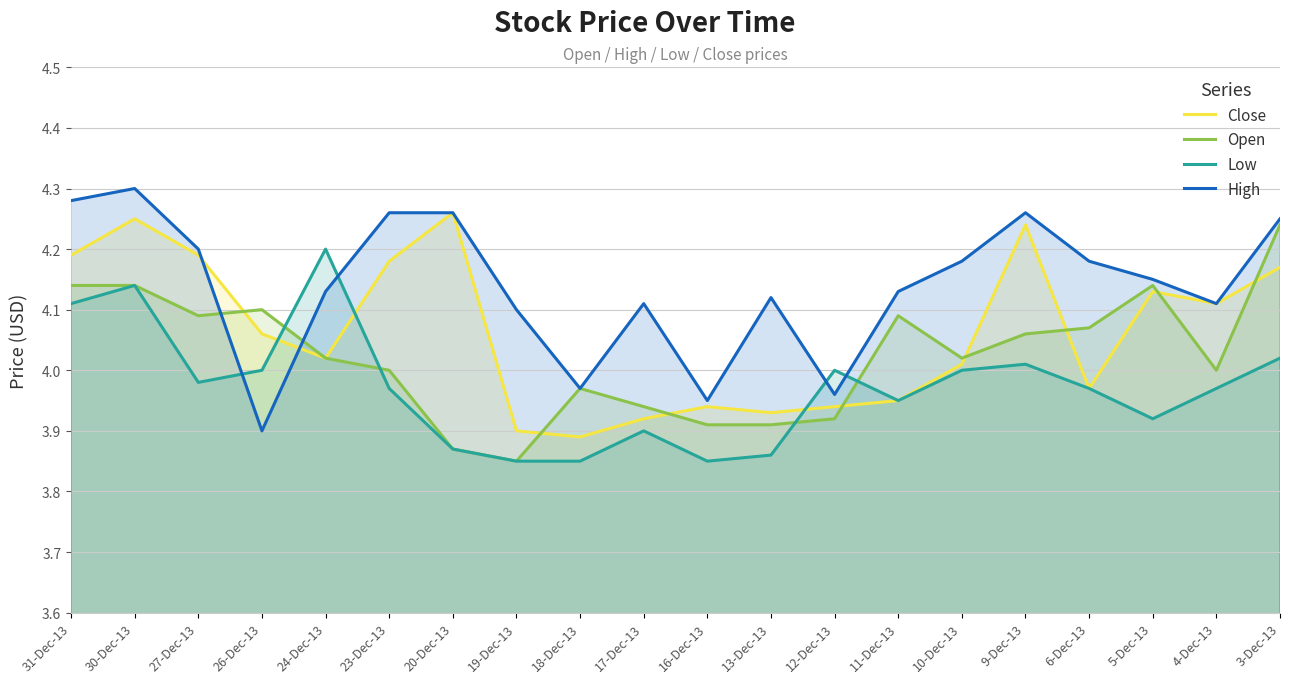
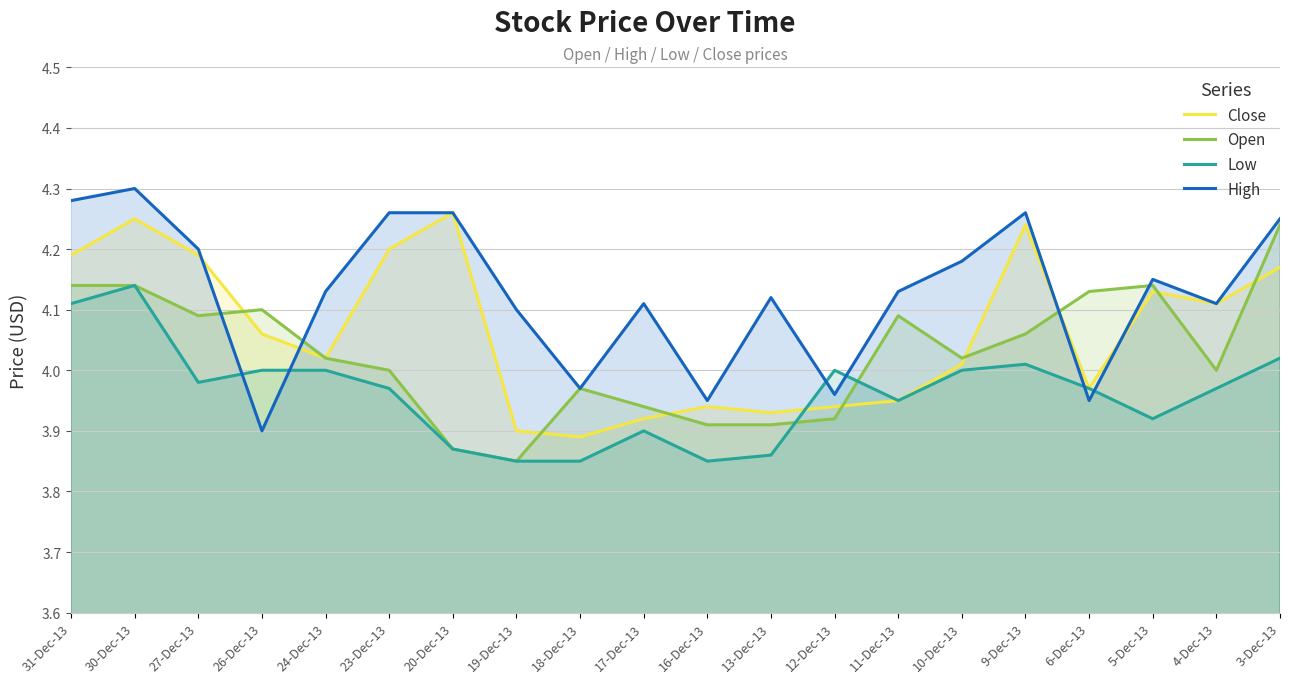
  {
    "Close": {
      "31-Dec-13": 4.19,
      "30-Dec-13": 4.25,
      "27-Dec-13": 4.19,
      "26-Dec-13": 4.06,
-     "23-Dec-13": 4.18,
+     "23-Dec-13": 4.20,
      "19-Dec-13": 3.90,
      "18-Dec-13": 3.89,
      "17-Dec-13": 3.92,
      "16-Dec-13": 3.94,
      "13-Dec-13": 3.93,
      "12-Dec-13": 3.94,
      "10-Dec-13": 4.01,
      "9-Dec-13": 4.24,
      "5-Dec-13": 4.13,
      "3-Dec-13": 4.17
    },
    "Open": {
      "31-Dec-13": 4.14,
      "27-Dec-13": 4.09,
      "26-Dec-13": 4.10,
      "23-Dec-13": 4.00,
      "17-Dec-13": 3.94,
      "16-Dec-13": 3.91,
      "13-Dec-13": 3.91,
      "12-Dec-13": 3.92,
      "11-Dec-13": 4.09,
      "10-Dec-13": 4.02,
      "9-Dec-13": 4.06,
-     "6-Dec-13": 4.07,
+     "6-Dec-13": 4.13,
      "5-Dec-13": 4.14,
      "4-Dec-13": 4.00,
      "3-Dec-13": 4.24
    },
    "Low": {
      "31-Dec-13": 4.11,
      "27-Dec-13": 3.98,
      "26-Dec-13": 4.0,
-     "24-Dec-13": 4.2,
+     "24-Dec-13": 4.0,
      "23-Dec-13": 3.97,
      "18-Dec-13": 3.85,
      "17-Dec-13": 3.9,
      "16-Dec-13": 3.85,
      "13-Dec-13": 3.86,
      "12-Dec-13": 4.0,
      "10-Dec-13": 4.0,
      "9-Dec-13": 4.01,
      "5-Dec-13": 3.92,
      "4-Dec-13": 3.97,
      "3-Dec-13": 4.02
    },
    "High": {
      "31-Dec-13": 4.28,
      "30-Dec-13": 4.30,
      "27-Dec-13": 4.20,
      "26-Dec-13": 3.90,
      "24-Dec-13": 4.13,
      "23-Dec-13": 4.26,
      "19-Dec-13": 4.10,
      "17-Dec-13": 4.11,
      "16-Dec-13": 3.95,
      "13-Dec-13": 4.12,
      "12-Dec-13": 3.96,
      "11-Dec-13": 4.13,
      "10-Dec-13": 4.18,
      "9-Dec-13": 4.26,
-     "6-Dec-13": 4.18,
+     "6-Dec-13": 3.95,
      "5-Dec-13": 4.15,
      "3-Dec-13": 4.25
    }
  }
